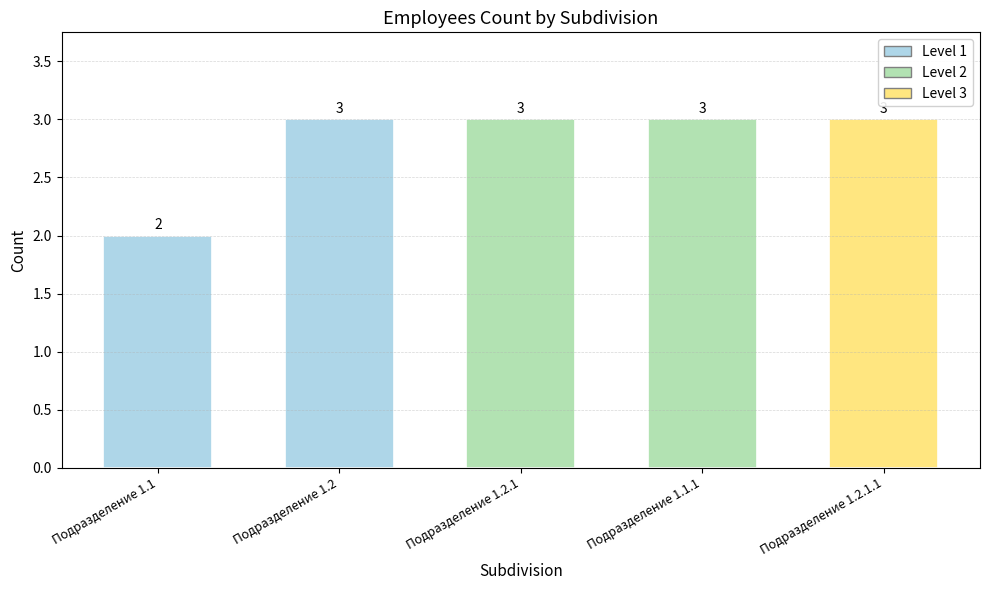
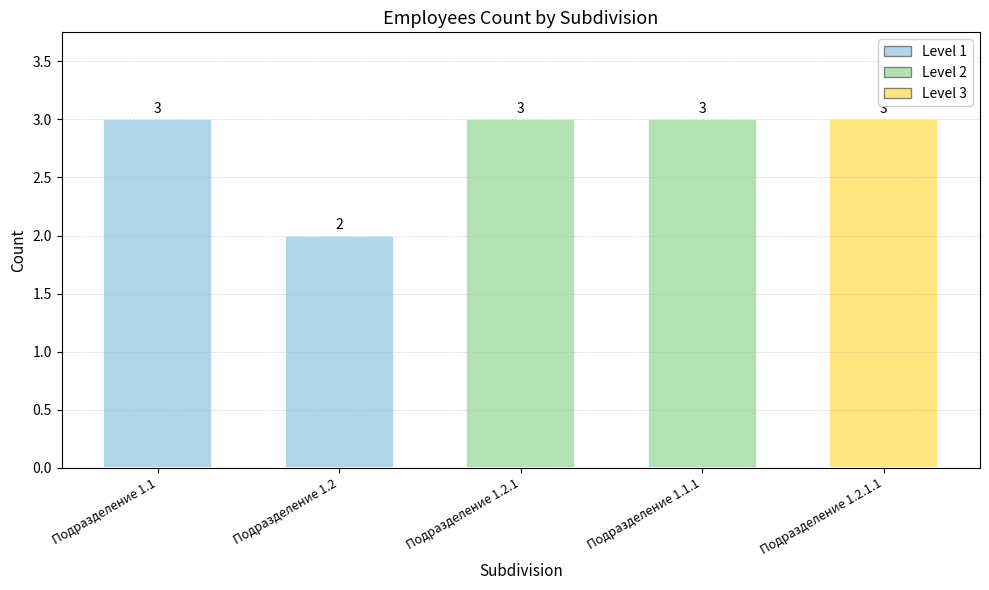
  {
-   "Подразделение 1.1": 2,
-   "Подразделение 1.2": 3,
+   "Подразделение 1.1": 3,
+   "Подразделение 1.2": 2,
    "Подразделение 1.2.1": 3,
    "Подразделение 1.1.1": 3
  }
